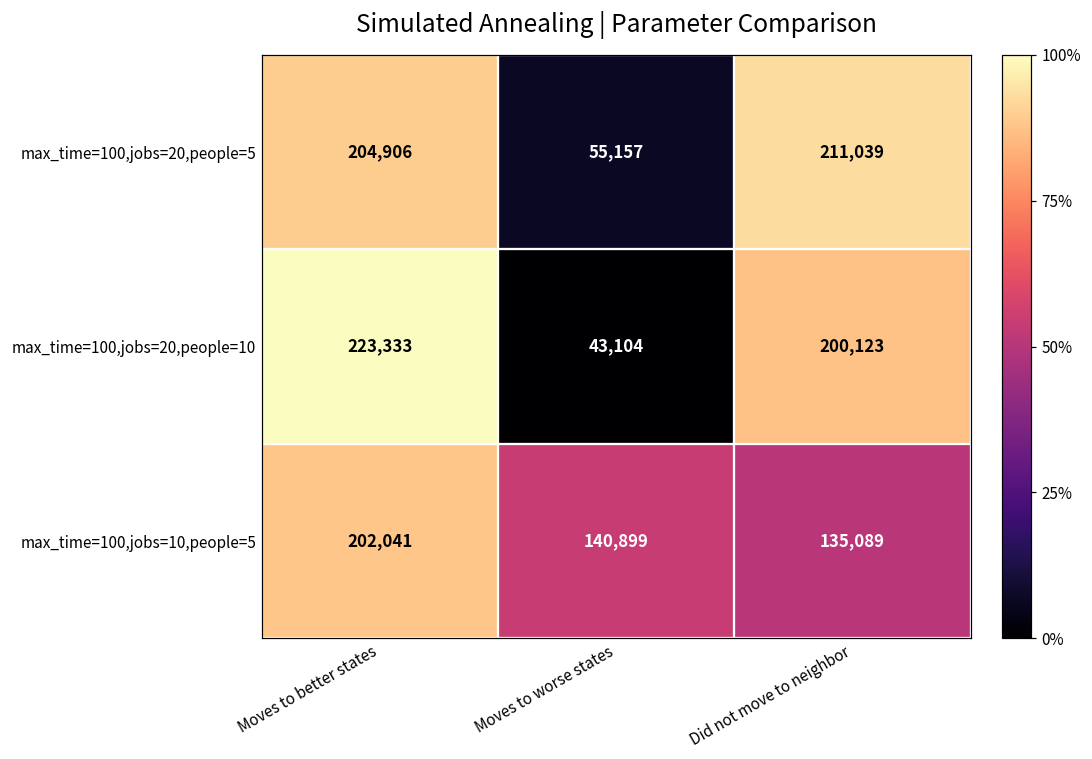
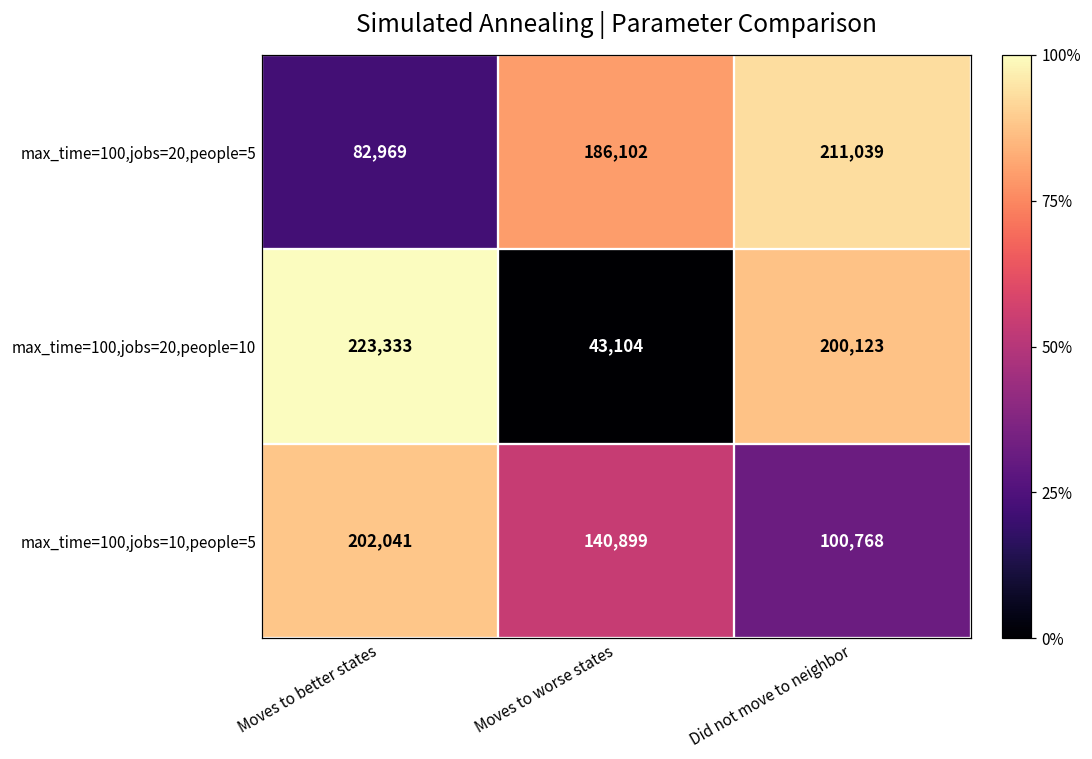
  {
    "max_time=100,jobs=20,people=5": {
-     "Moves to better states": "204,906",
-     "Moves to worse states": "55,157",
+     "Moves to better states": "82,969",
+     "Moves to worse states": "186,102",
      "Did not move to neighbor": "211,039"
    },
    "max_time=100,jobs=20,people=10": {
      "Moves to better states": "223,333",
      "Moves to worse states": "43,104",
      "Did not move to neighbor": "200,123"
    },
    "max_time=100,jobs=10,people=5": {
      "Moves to better states": "202,041",
      "Moves to worse states": "140,899",
-     "Did not move to neighbor": "135,089"
+     "Did not move to neighbor": "100,768"
    }
  }
